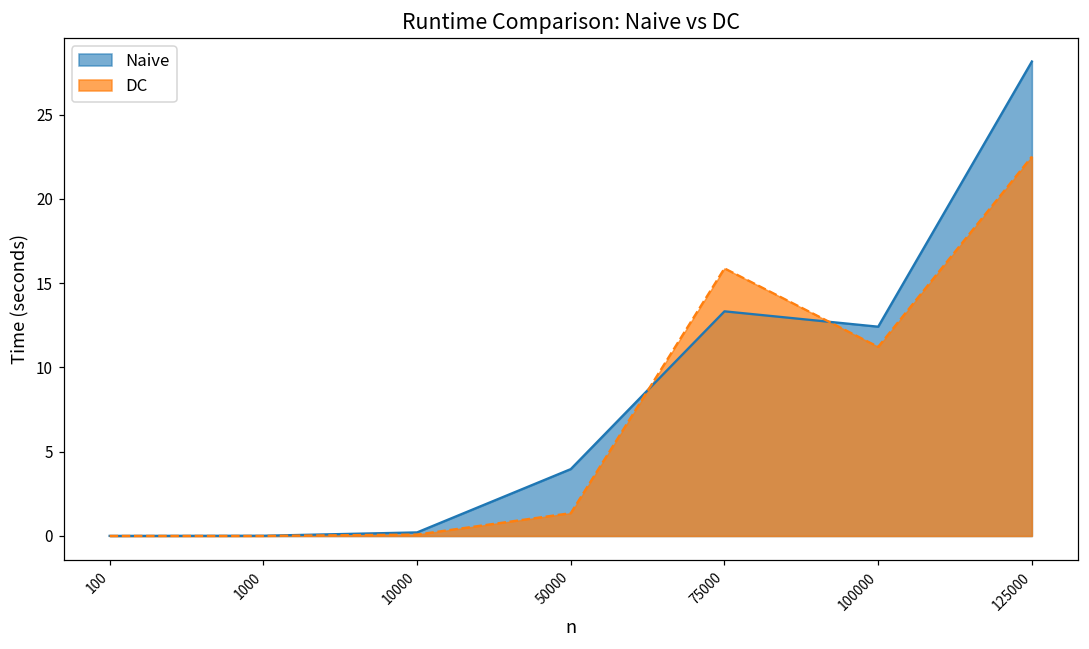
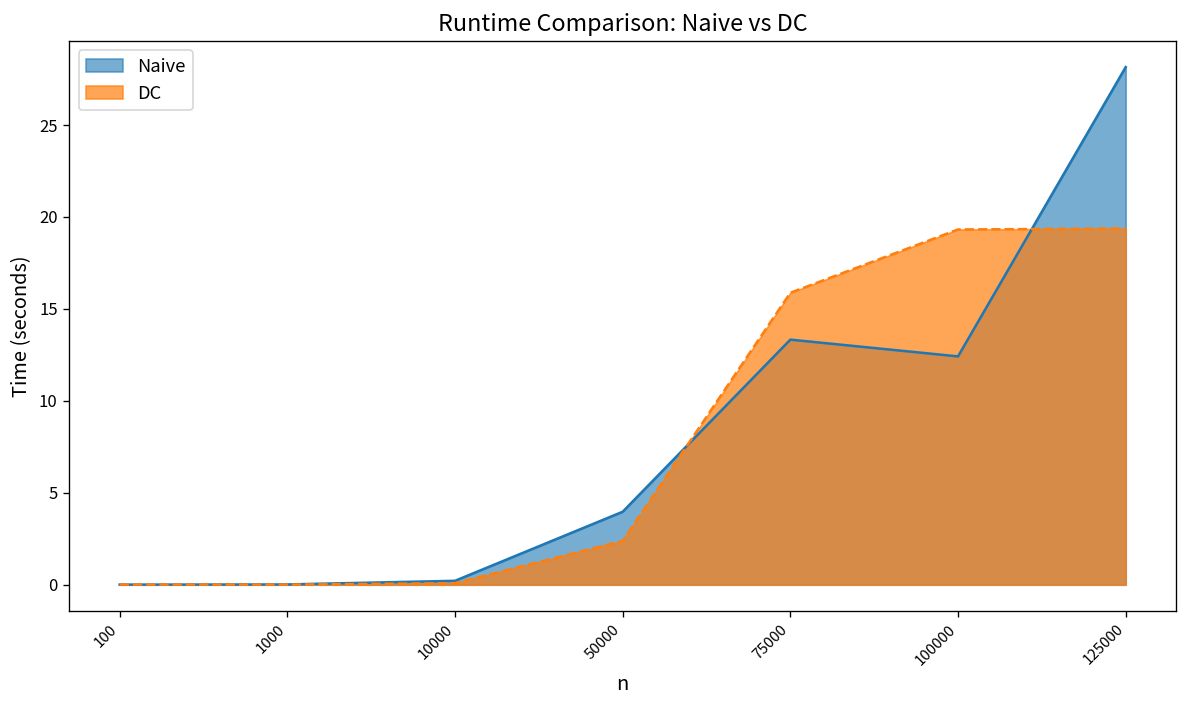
  {
    "Naive": {
      "50000": 4.0,
      "75000": 13.3,
      "100000": 12.4,
      "125000": 28.2
    },
    "DC": {
-     "50000": 1.4,
+     "50000": 2.4,
      "75000": 15.9,
-     "100000": 11.2,
-     "125000": 22.5
+     "100000": 19.3,
+     "125000": 19.4
    }
  }
